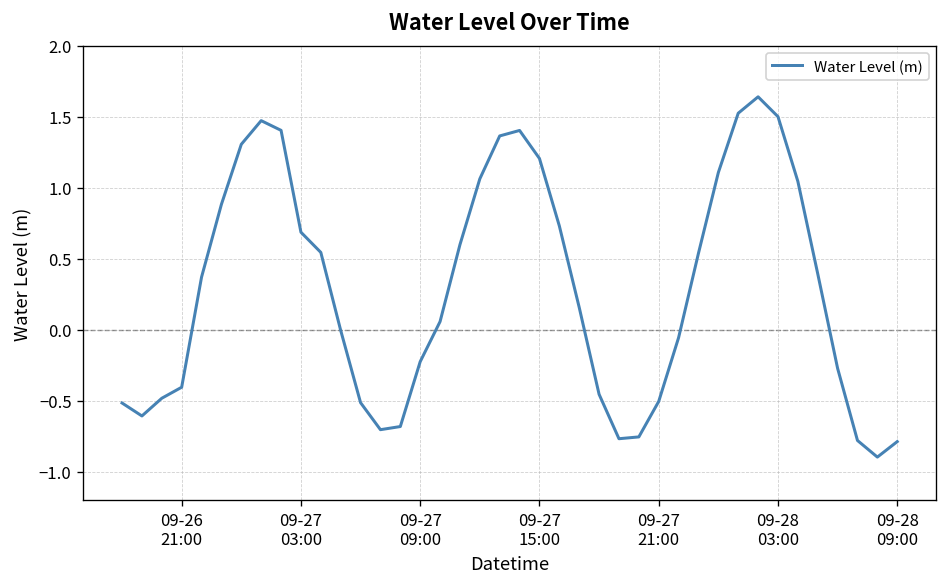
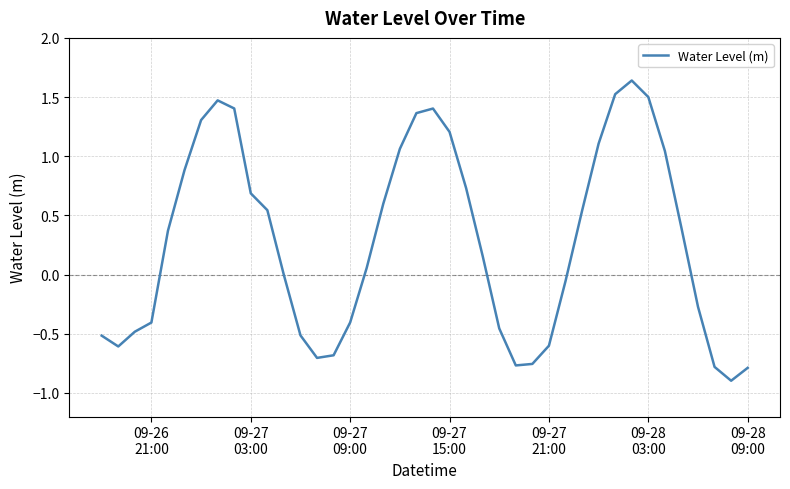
  {
    "09-26 21:00": -0.41,
    "09-27 03:00": 0.69,
-   "09-27 09:00": -0.23,
+   "09-27 09:00": -0.40,
    "09-27 15:00": 1.21,
-   "09-27 21:00": -0.51,
+   "09-27 21:00": -0.60,
    "09-28 03:00": 1.50,
    "09-28 09:00": -0.79
  }
